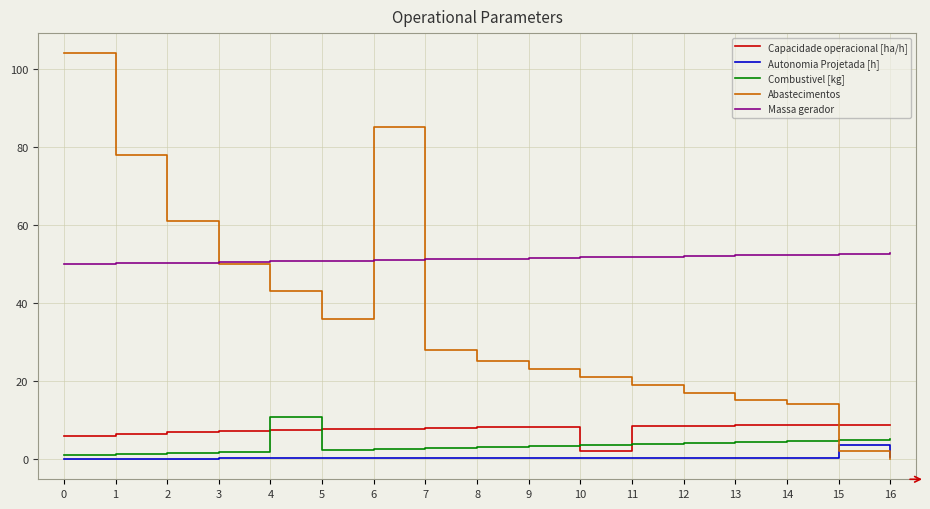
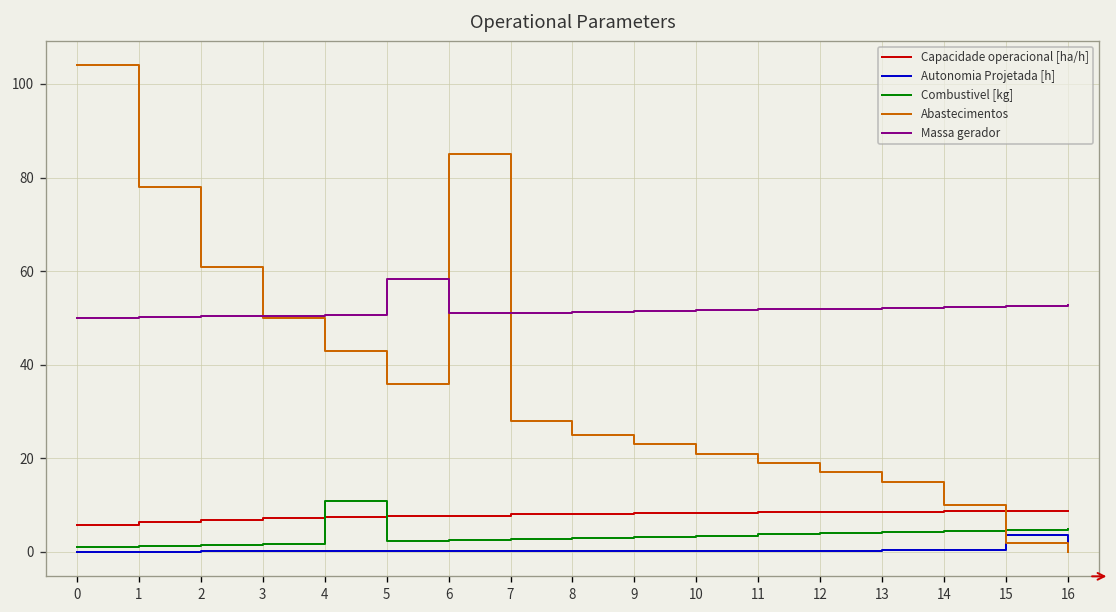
  {
    "Capacidade operacional [ha/h]": {
      "0": 6,
      "1": 6,
      "2": 7,
      "3": 7,
      "4": 7,
      "5": 8,
      "6": 8,
      "7": 8,
      "8": 8,
      "9": 8,
-     "10": 2,
+     "10": 8,
      "11": 8,
      "12": 9,
      "13": 9,
      "14": 9,
      "15": 9,
      "16": 9
    },
    "Autonomia Projetada [h]": {
      "0": 0,
      "1": 0,
      "2": 0,
      "3": 0,
      "4": 0,
      "5": 0,
      "6": 0,
      "7": 0,
      "8": 0,
      "9": 0,
      "10": 0,
      "11": 0,
      "12": 0,
      "13": 0,
      "14": 0,
      "15": 4
    },
    "Combustivel [kg]": {
      "0": 1,
      "1": 1,
      "2": 2,
      "3": 2,
      "4": 11,
      "5": 2,
      "6": 3,
      "7": 3,
      "8": 3,
      "9": 3,
      "10": 4,
      "11": 4,
      "12": 4,
      "13": 4,
      "14": 5,
      "15": 5,
      "16": 5
    },
    "Abastecimentos": {
      "0": 104,
      "1": 78,
      "2": 61,
      "4": 43,
      "5": 36,
      "6": 85,
      "7": 28,
      "8": 25,
      "9": 23,
      "10": 21,
      "11": 19,
      "12": 17,
      "13": 15,
-     "14": 14,
+     "14": 10,
      "15": 2
    },
    "Massa gerador": {
      "0": 50,
      "1": 50,
      "2": 50,
      "4": 51,
-     "5": 51,
+     "5": 58,
      "6": 51,
      "7": 51,
      "8": 51,
      "9": 52,
      "10": 52,
      "11": 52,
      "12": 52,
      "13": 52,
      "14": 52,
      "15": 53,
      "16": 53
    }
  }
